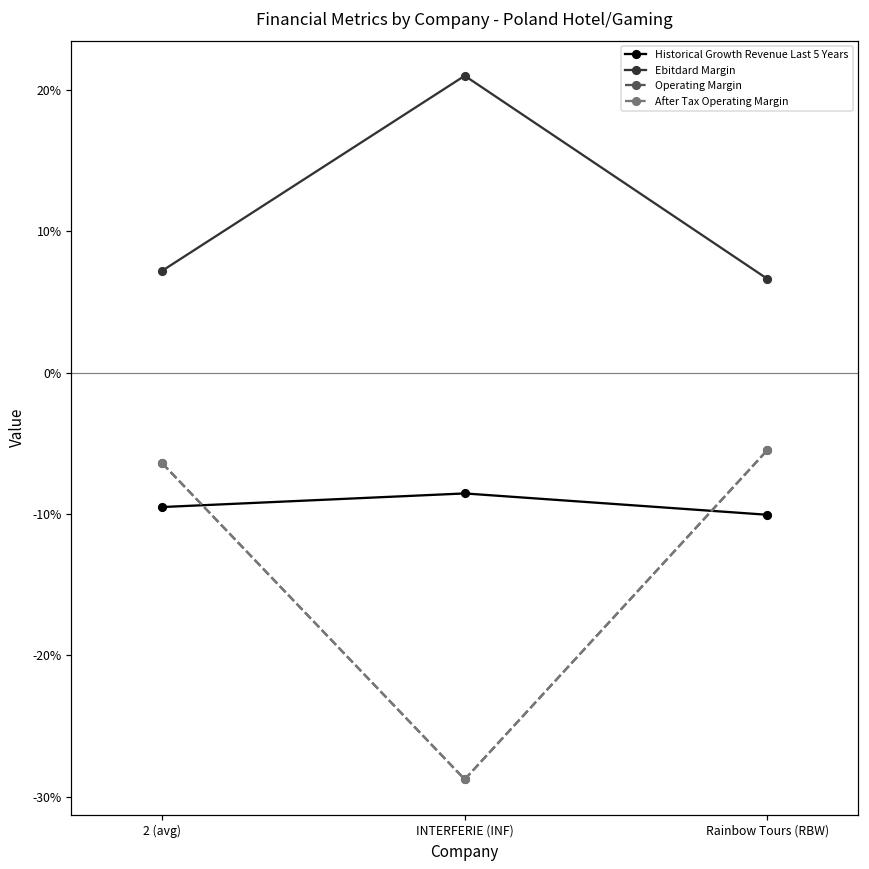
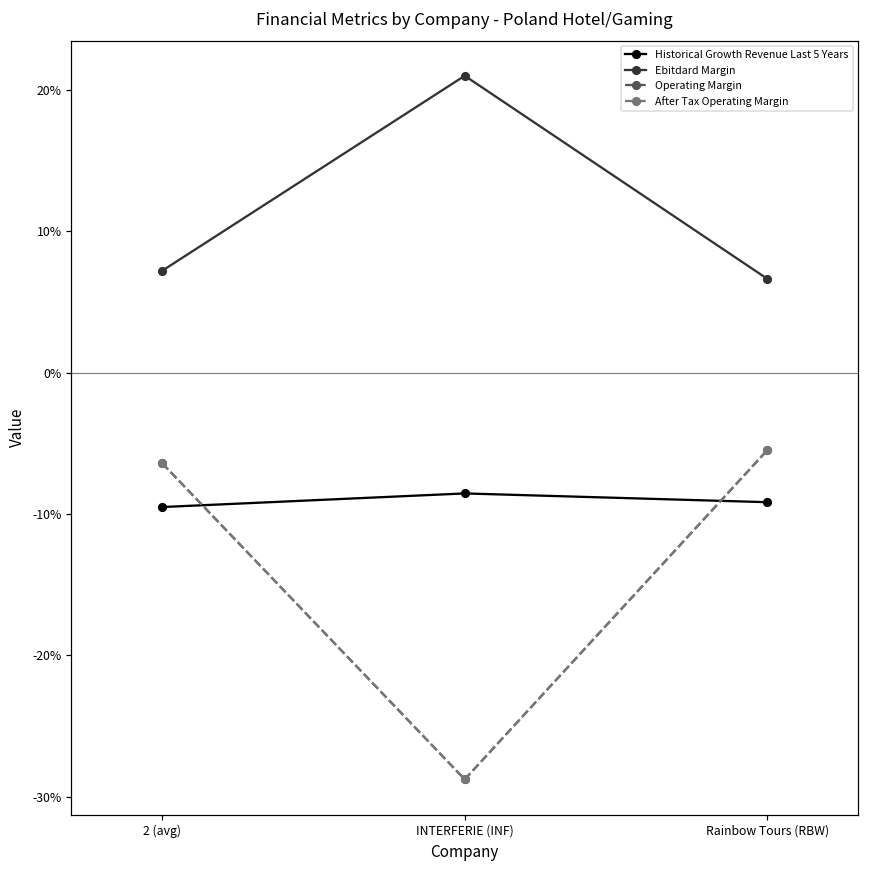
  {
    "Historical Growth Revenue Last 5 Years": {
      "2 (avg)": "-9.5%",
      "INTERFERIE (INF)": "-8.6%",
-     "Rainbow Tours (RBW)": "-10.1%"
+     "Rainbow Tours (RBW)": "-9.2%"
    },
    "Ebitdard Margin": {
      "2 (avg)": "7.2%",
      "INTERFERIE (INF)": "21.0%",
      "Rainbow Tours (RBW)": "6.6%"
    },
    "After Tax Operating Margin": {
      "2 (avg)": "-6.4%",
      "INTERFERIE (INF)": "-28.8%",
      "Rainbow Tours (RBW)": "-5.5%"
    }
  }
